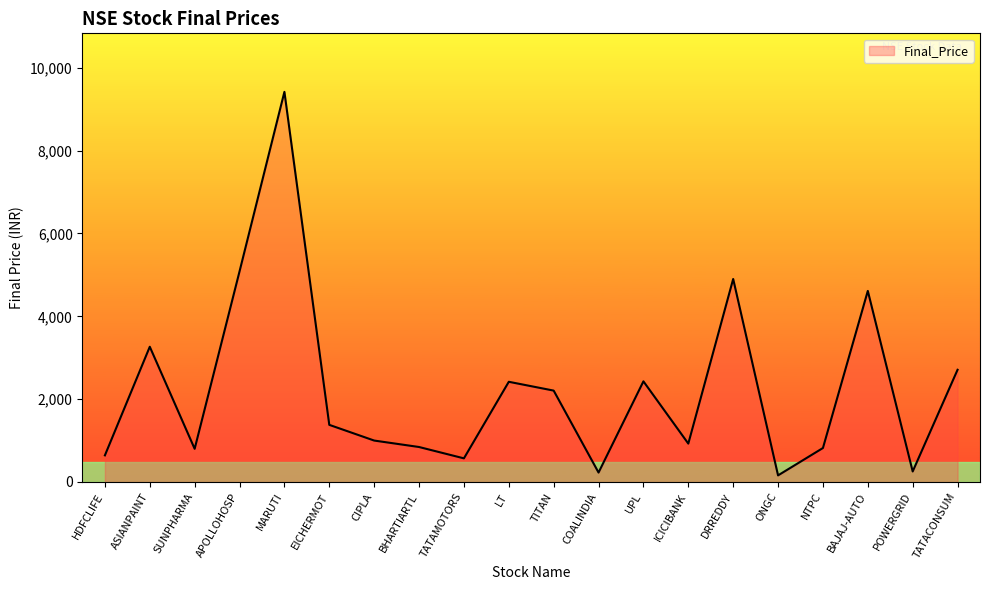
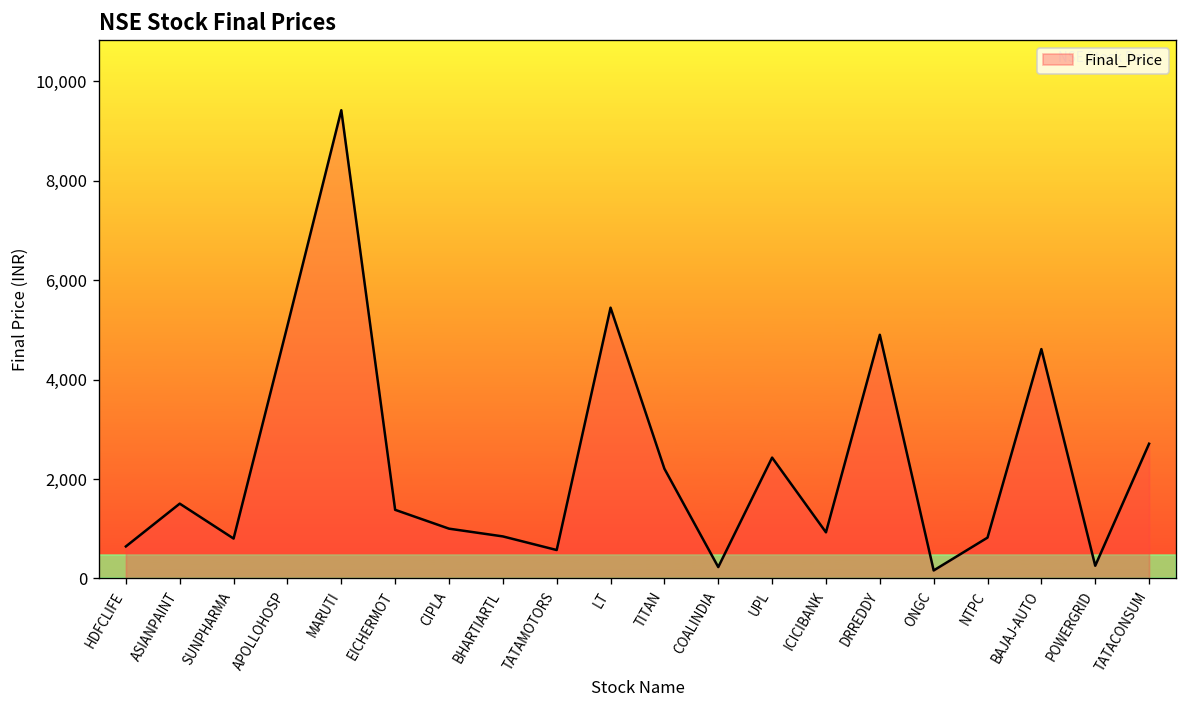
  {
    "HDFCLIFE": "600",
-   "ASIANPAINT": "3,300",
+   "ASIANPAINT": "1,500",
    "SUNPHARMA": "800",
    "APOLLOHOSP": "5,100",
    "MARUTI": "9,400",
    "EICHERMOT": "1,400",
    "CIPLA": "1,000",
    "BHARTIARTL": "800",
    "TATAMOTORS": "600",
-   "LT": "2,400",
+   "LT": "5,400",
    "TITAN": "2,200",
    "UPL": "2,400",
    "ICICIBANK": "900",
    "DRREDDY": "4,900",
    "NTPC": "800",
    "BAJAJ-AUTO": "4,600",
    "TATACONSUM": "2,700"
  }
